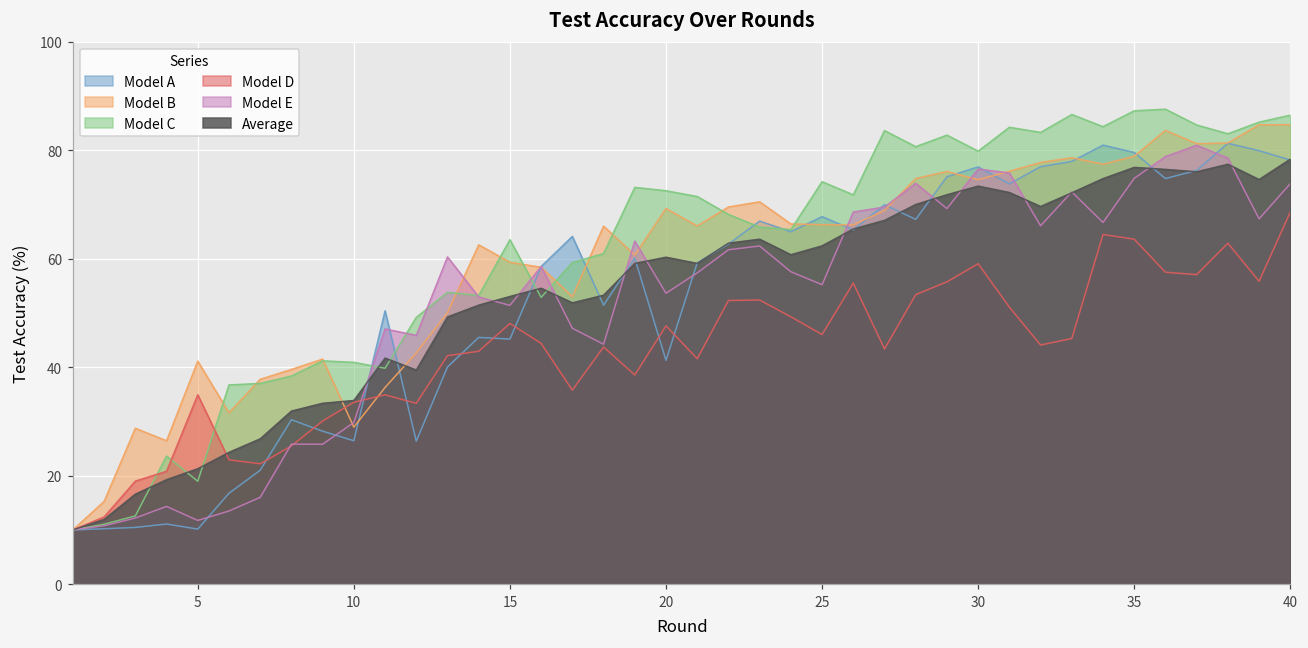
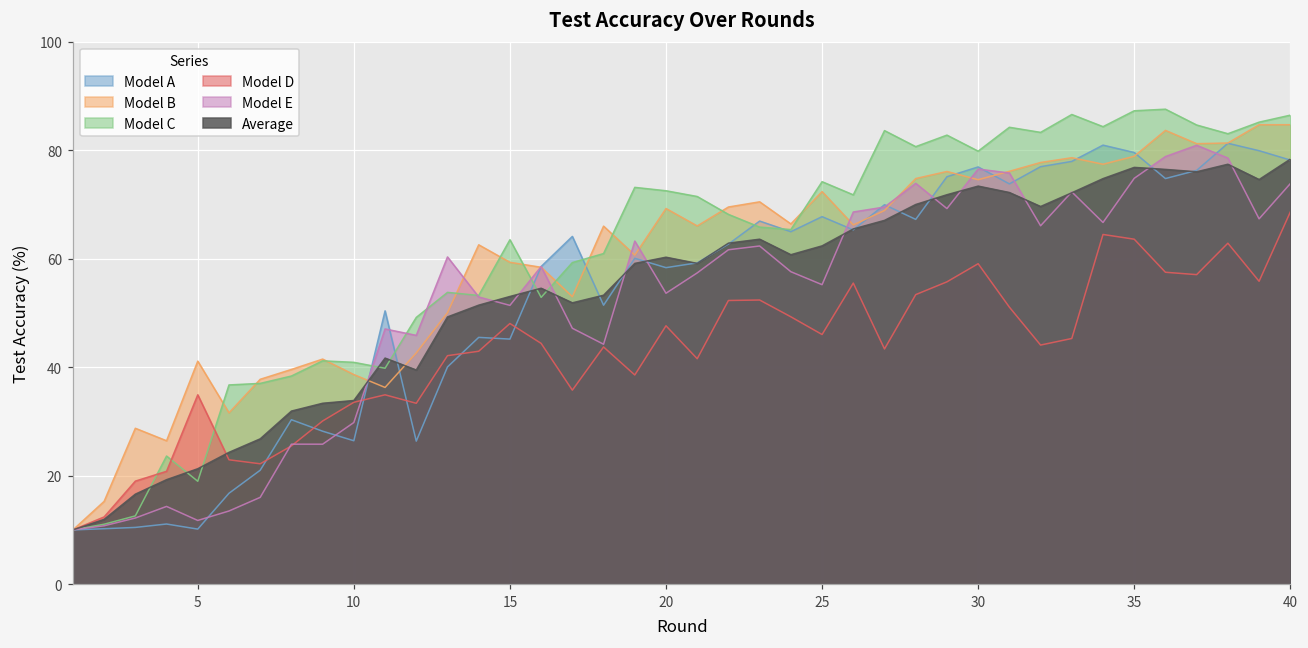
  {
    "Model A": {
      "5": 10,
      "10": 26,
      "15": 45,
-     "20": 41,
+     "20": 58,
      "25": 68,
      "35": 80
    },
    "Model B": {
      "5": 41,
-     "10": 29,
+     "10": 39,
      "15": 59,
      "20": 69,
-     "25": 66,
+     "25": 72,
      "30": 75,
      "35": 79,
      "40": 85
    },
    "Model C": {
      "5": 19,
      "10": 41,
      "15": 64,
      "20": 73,
      "25": 74,
      "30": 80,
      "35": 87,
      "40": 86
    },
    "Model D": {
      "5": 35,
      "15": 48,
      "20": 48,
      "25": 46,
      "30": 59,
      "35": 64,
      "40": 69
    },
    "Model E": {
      "5": 12,
      "10": 30,
      "15": 51,
      "20": 54,
      "25": 55,
      "35": 75,
      "40": 74
    },
    "Average": {
      "5": 21,
      "15": 53,
      "20": 60,
      "25": 62,
      "30": 73,
      "35": 77
    }
  }
